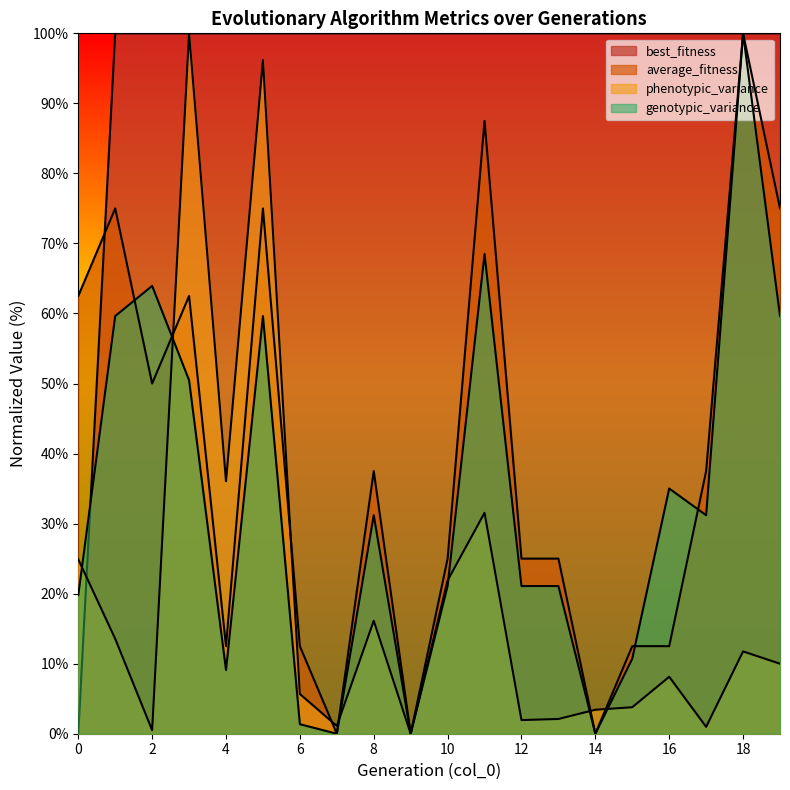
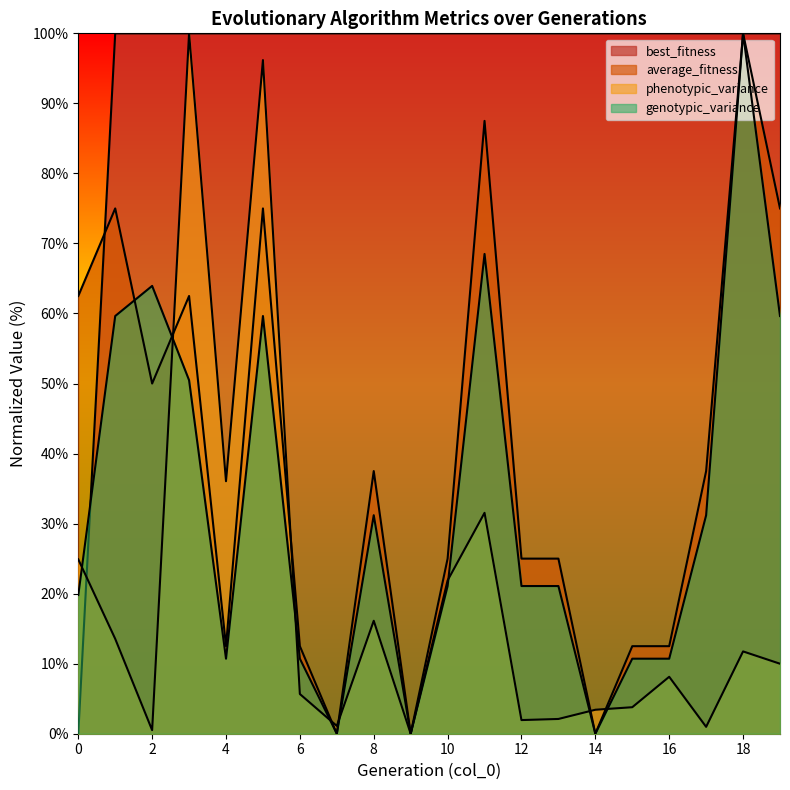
  {
    "phenotypic_variance": {
      "0": "25%",
      "2": "1%",
      "4": "36%",
      "6": "6%",
      "8": "16%",
      "10": "22%",
      "12": "2%",
      "14": "3%",
      "16": "8%",
      "18": "12%"
    },
    "genotypic_variance": {
      "0": "20%",
      "2": "64%",
-     "4": "9%",
-     "6": "1%",
+     "4": "11%",
+     "6": "11%",
      "8": "31%",
      "10": "21%",
      "12": "21%",
-     "16": "35%"
+     "16": "11%"
    }
  }
